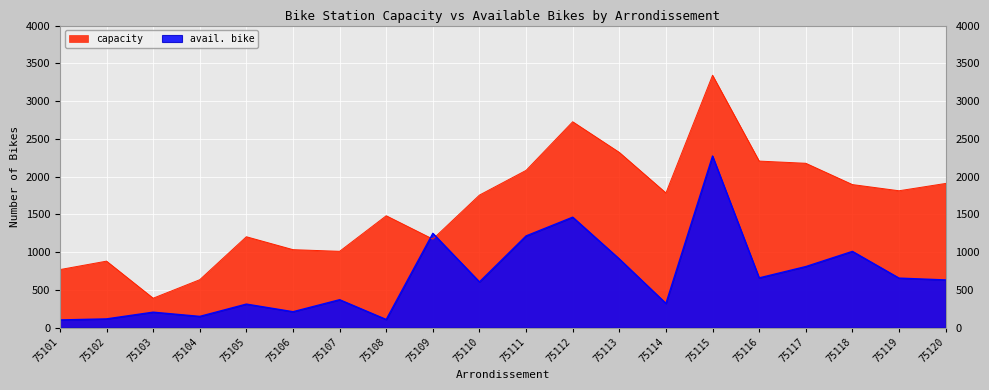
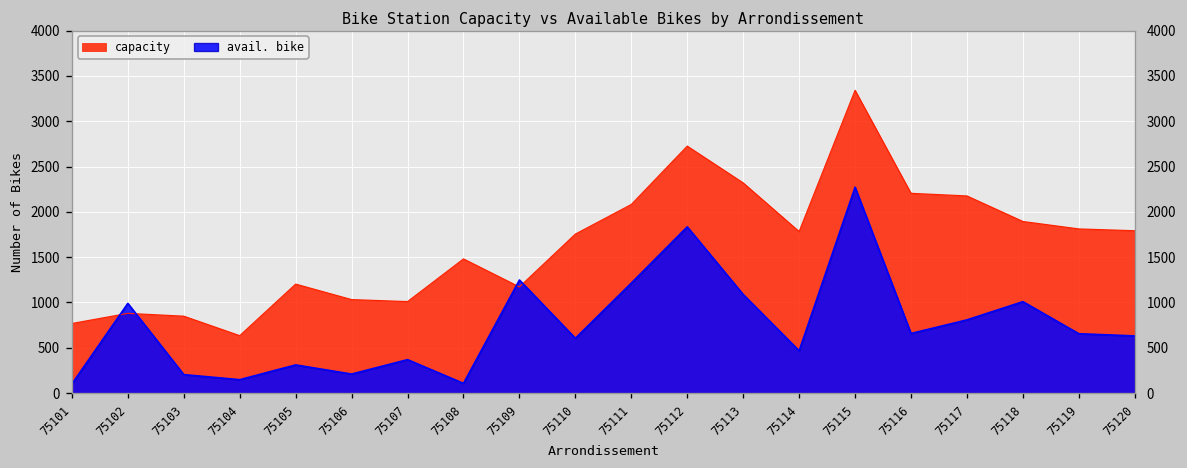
  {
    "capacity": {
      "75101": 800,
      "75102": 900,
-     "75103": 400,
+     "75103": 800,
      "75104": 600,
      "75105": 1200,
      "75106": 1000,
      "75107": 1000,
      "75108": 1500,
      "75109": 1200,
      "75110": 1800,
      "75111": 2100,
      "75112": 2700,
      "75113": 2300,
      "75114": 1800,
      "75115": 3300,
      "75116": 2200,
      "75117": 2200,
      "75118": 1900,
      "75119": 1800,
-     "75120": 1900
+     "75120": 1800
    },
    "avail. bike": {
      "75101": 100,
-     "75102": 100,
+     "75102": 1000,
      "75103": 200,
      "75104": 100,
      "75105": 300,
      "75106": 200,
      "75107": 400,
      "75108": 100,
      "75109": 1200,
      "75110": 600,
      "75111": 1200,
-     "75112": 1500,
-     "75113": 900,
-     "75114": 300,
+     "75112": 1800,
+     "75113": 1100,
+     "75114": 500,
      "75115": 2300,
      "75116": 700,
      "75117": 800,
      "75118": 1000,
      "75119": 700,
      "75120": 600
    }
  }
